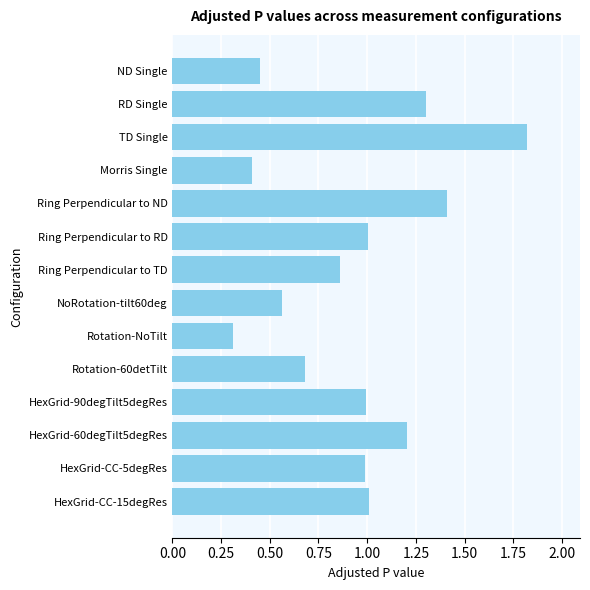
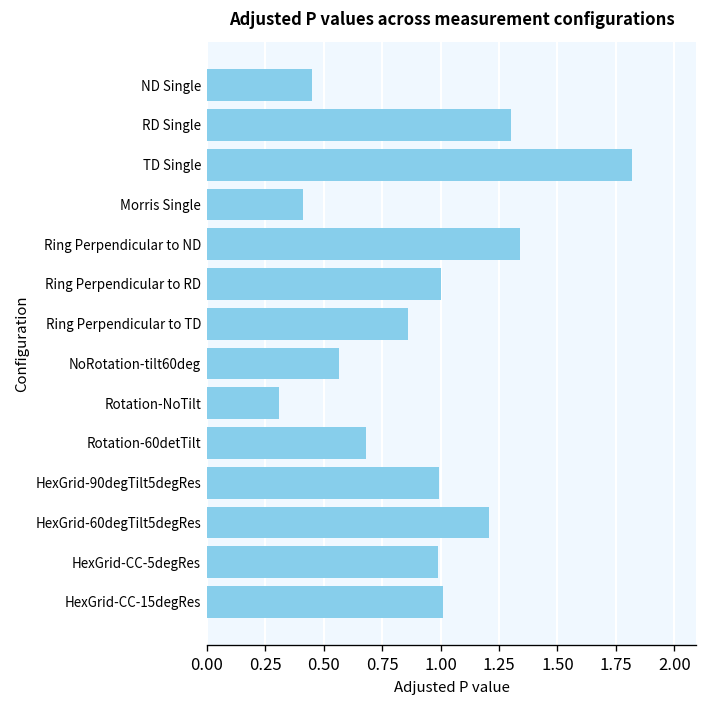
  {
    "ND Single": 0.45,
    "RD Single": 1.30,
    "TD Single": 1.82,
    "Morris Single": 0.41,
-   "Ring Perpendicular to ND": 1.41,
+   "Ring Perpendicular to ND": 1.34,
    "Ring Perpendicular to RD": 1.00,
    "Ring Perpendicular to TD": 0.86,
    "NoRotation-tilt60deg": 0.57,
    "Rotation-NoTilt": 0.31,
    "Rotation-60detTilt": 0.68,
    "HexGrid-90degTilt5degRes": 0.99,
    "HexGrid-60degTilt5degRes": 1.21,
    "HexGrid-CC-5degRes": 0.99,
    "HexGrid-CC-15degRes": 1.01
  }
